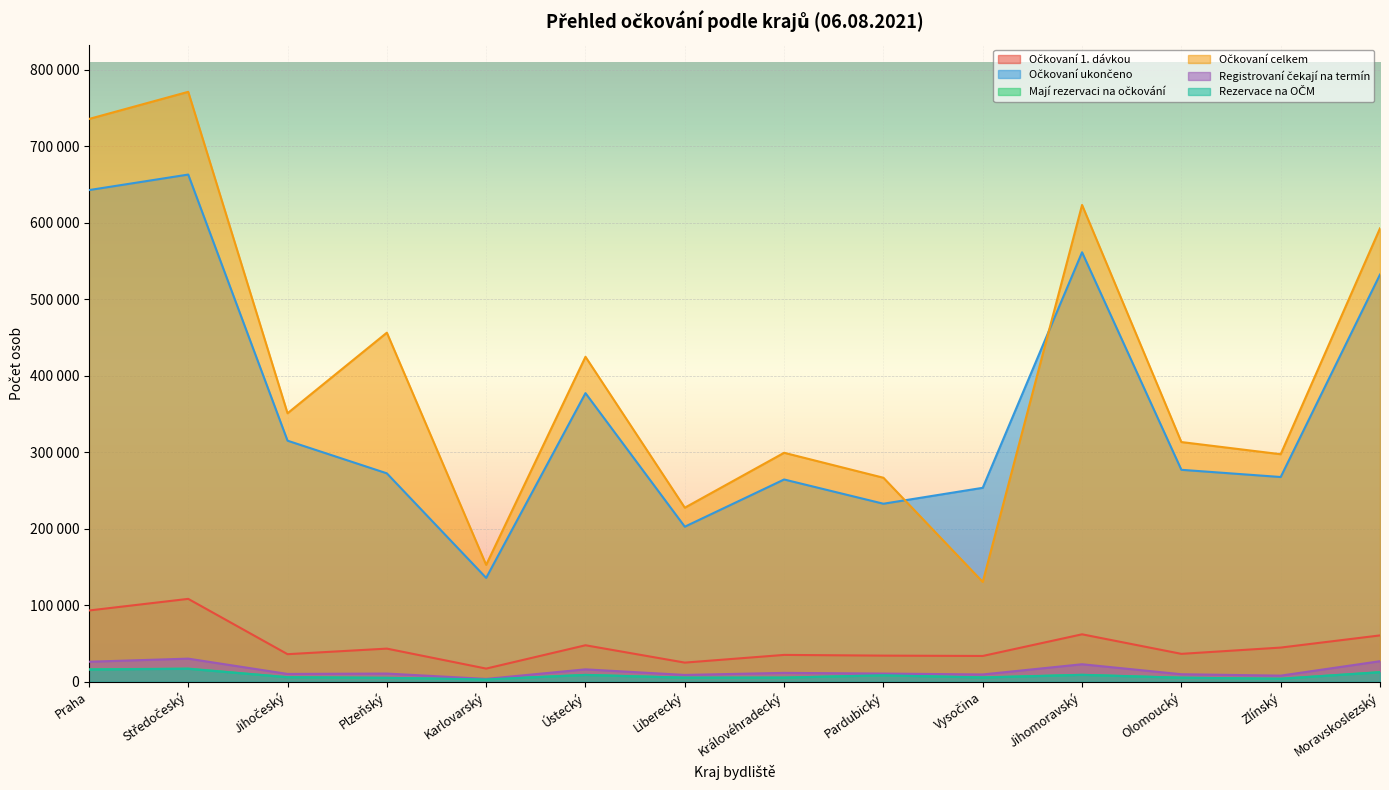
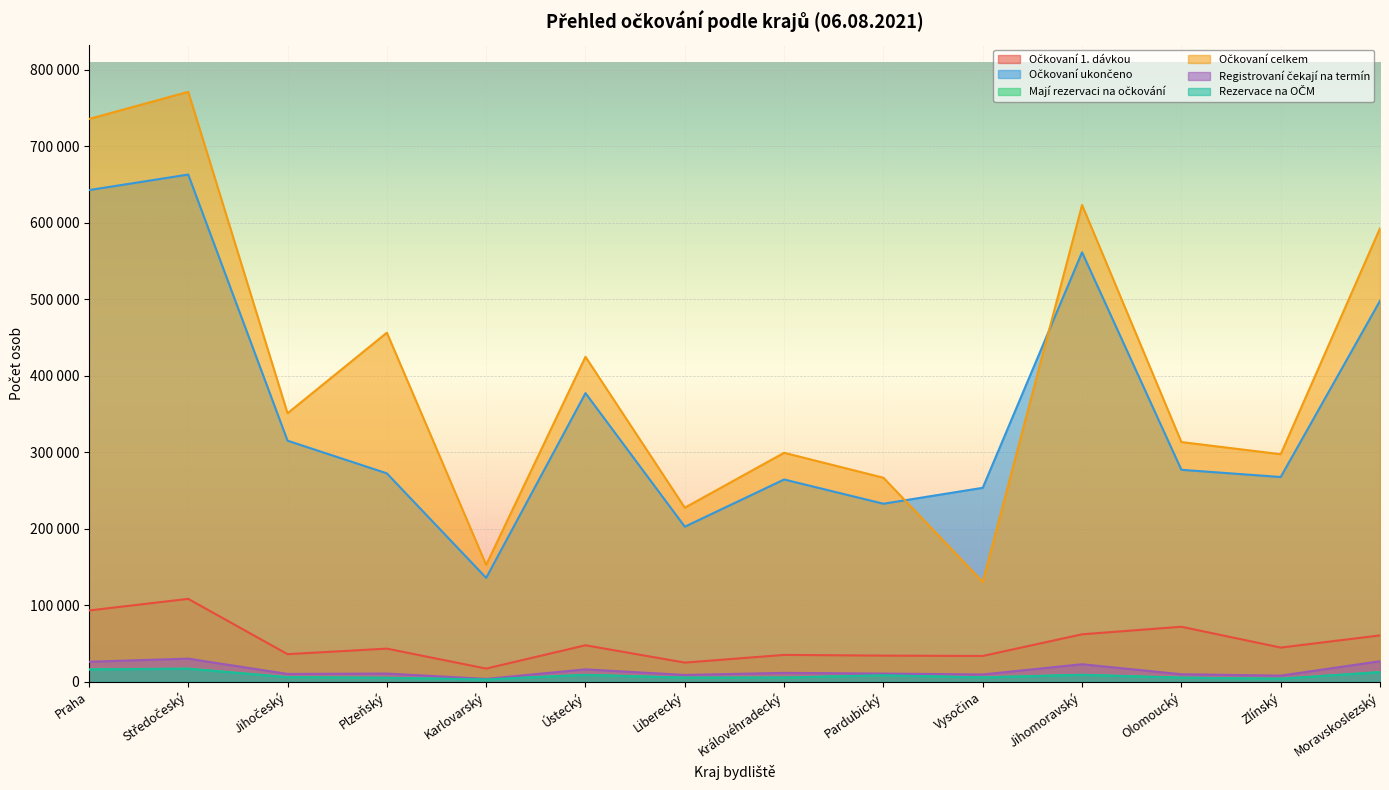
  {
    "Očkovaní 1. dávkou": {
      "Praha": 90000,
      "Středočeský": 110000,
      "Jihočeský": 40000,
      "Plzeňský": 40000,
      "Karlovarský": 20000,
      "Ústecký": 50000,
      "Liberecký": 20000,
      "Královéhradecký": 30000,
      "Pardubický": 30000,
      "Vysočina": 30000,
      "Jihomoravský": 60000,
-     "Olomoucký": 40000,
+     "Olomoucký": 70000,
      "Zlínský": 40000,
      "Moravskoslezský": 60000
    },
    "Očkovaní ukončeno": {
      "Praha": 640000,
      "Středočeský": 660000,
      "Jihočeský": 320000,
      "Plzeňský": 270000,
      "Karlovarský": 140000,
      "Ústecký": 380000,
      "Liberecký": 200000,
      "Královéhradecký": 260000,
      "Pardubický": 230000,
      "Vysočina": 250000,
      "Jihomoravský": 560000,
      "Olomoucký": 280000,
      "Zlínský": 270000,
-     "Moravskoslezský": 530000
+     "Moravskoslezský": 500000
    },
    "Očkovaní celkem": {
      "Praha": 740000,
      "Středočeský": 770000,
      "Jihočeský": 350000,
      "Plzeňský": 460000,
      "Karlovarský": 150000,
      "Ústecký": 420000,
      "Liberecký": 230000,
      "Královéhradecký": 300000,
      "Pardubický": 270000,
      "Vysočina": 130000,
      "Jihomoravský": 620000,
      "Olomoucký": 310000,
      "Zlínský": 300000,
      "Moravskoslezský": 590000
    },
    "Registrovaní čekají na termín": {
      "Praha": 30000,
      "Středočeský": 30000,
      "Jihočeský": 10000,
      "Plzeňský": 10000,
      "Ústecký": 20000,
      "Liberecký": 10000,
      "Královéhradecký": 10000,
      "Vysočina": 10000,
      "Jihomoravský": 20000,
      "Olomoucký": 10000,
      "Zlínský": 10000,
      "Moravskoslezský": 30000
    }
  }
